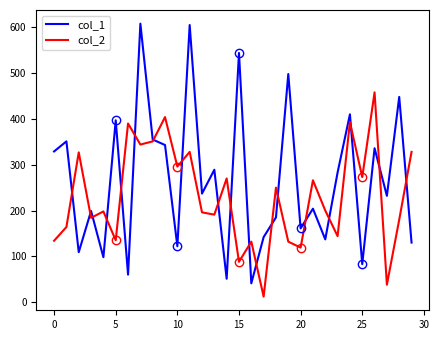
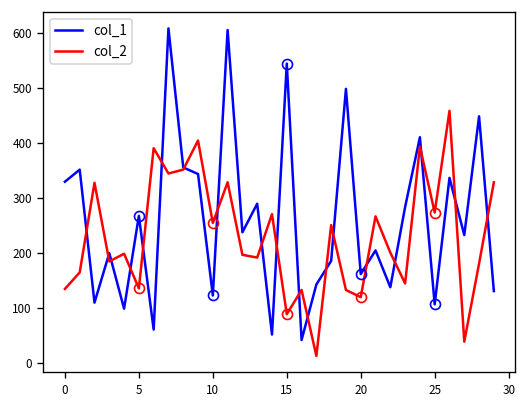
  {
    "col_1": {
      "0": 330,
-     "5": 400,
-     "25": 80
+     "5": 270,
+     "25": 110
    },
    "col_2": {
      "0": 130,
-     "10": 300
+     "10": 250
    }
  }
